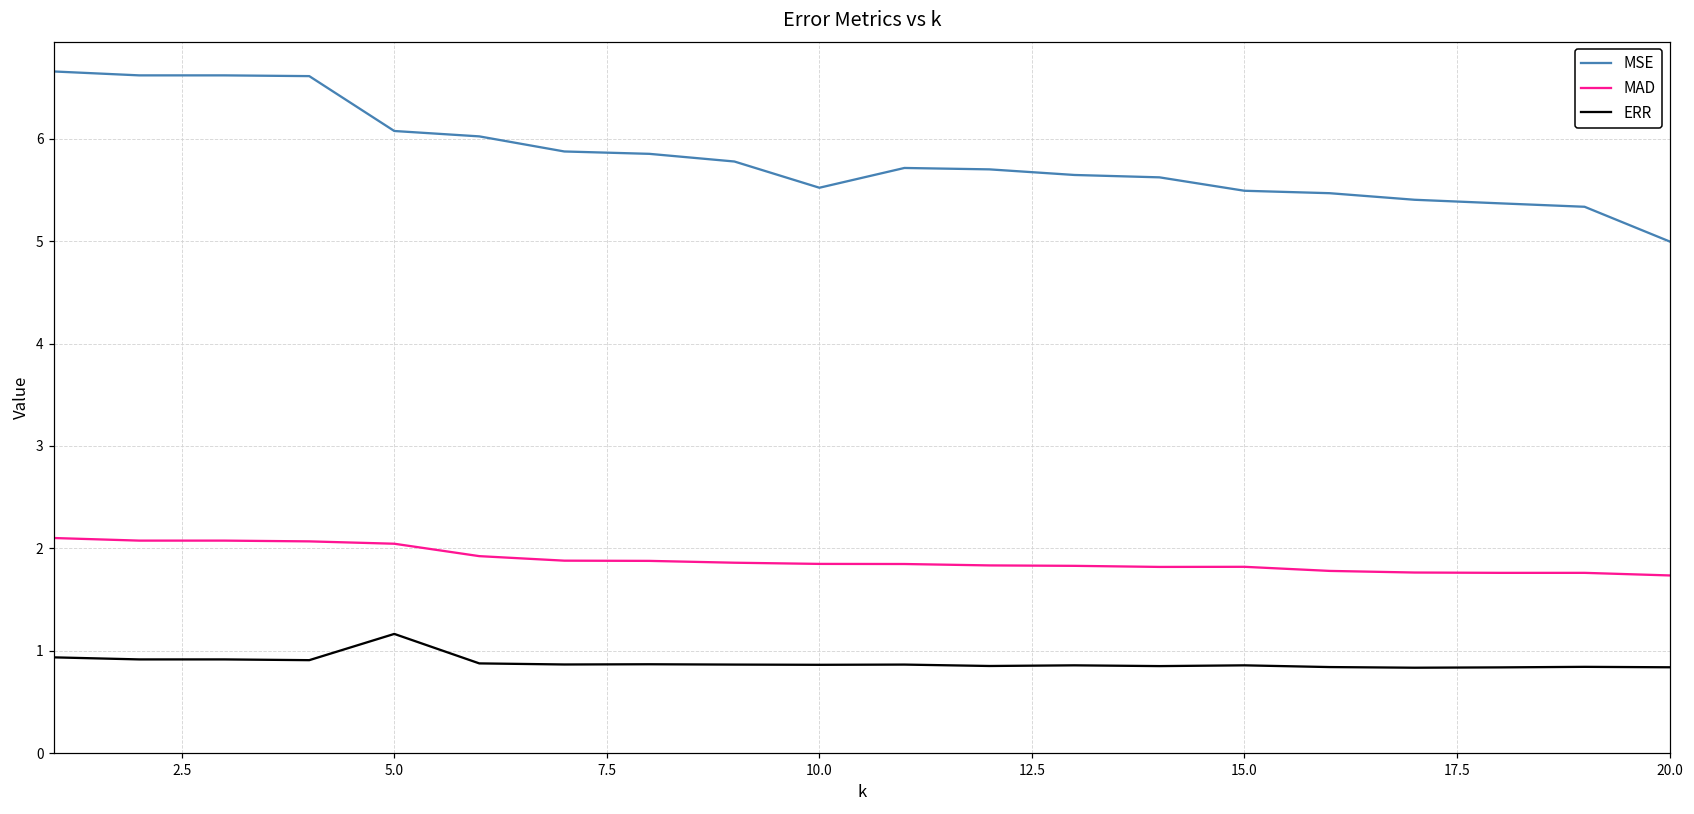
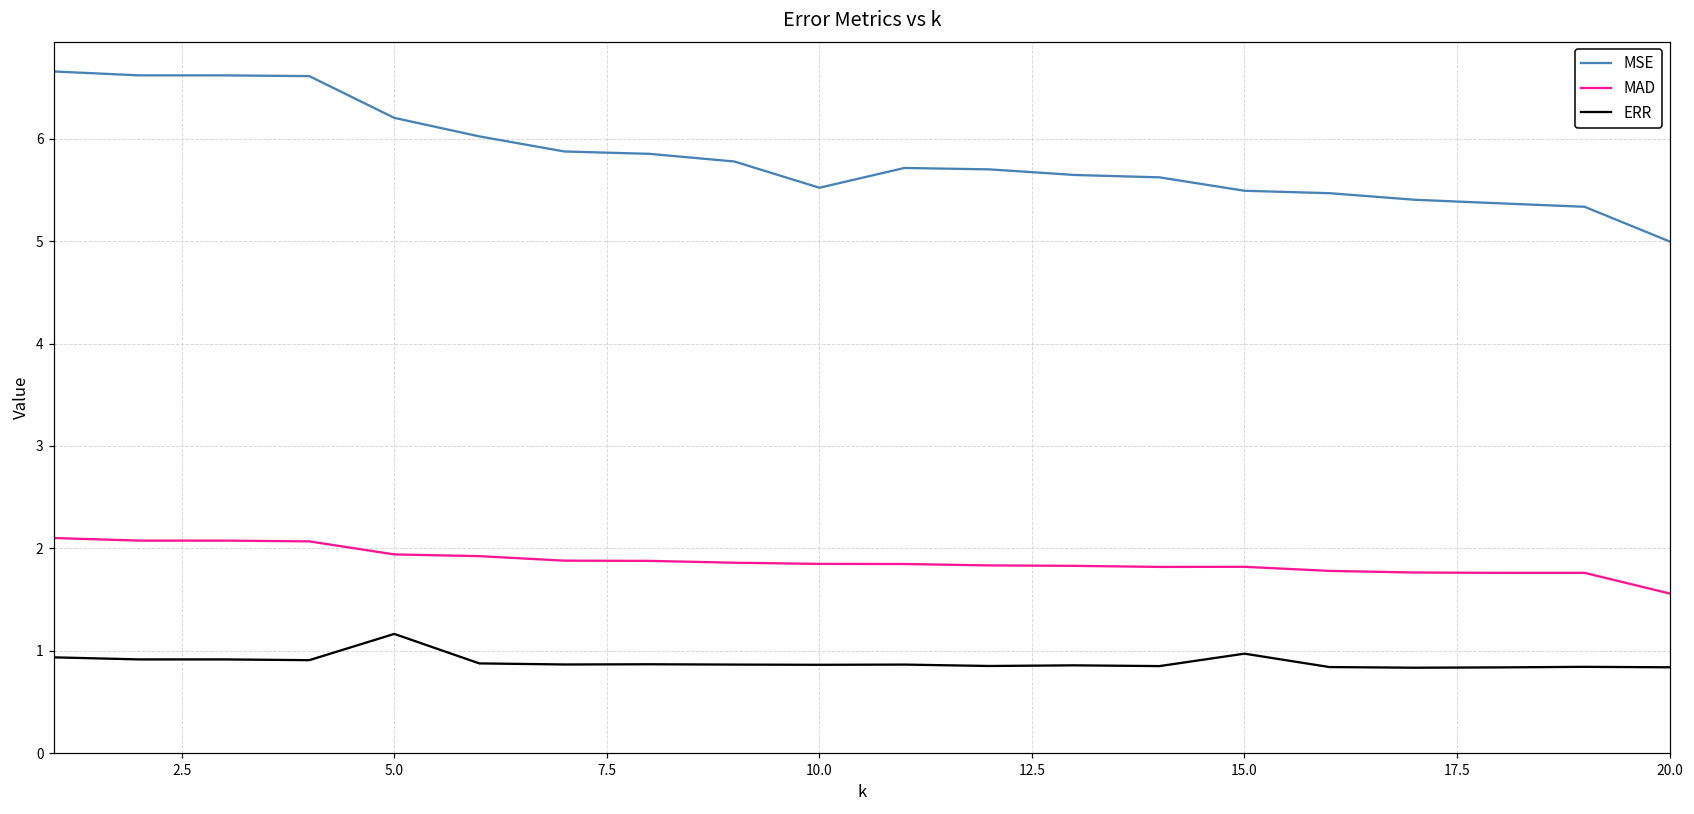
  {
    "MSE": {
-     "5.0": 6.1,
+     "5.0": 6.2,
      "10.0": 5.5,
      "15.0": 5.5,
      "20.0": 5.0
    },
    "MAD": {
-     "5.0": 2.0,
+     "5.0": 1.9,
      "10.0": 1.8,
      "15.0": 1.8,
-     "20.0": 1.7
+     "20.0": 1.6
    },
    "ERR": {
      "5.0": 1.2,
      "10.0": 0.9,
-     "15.0": 0.9,
+     "15.0": 1.0,
      "20.0": 0.8
    }
  }
